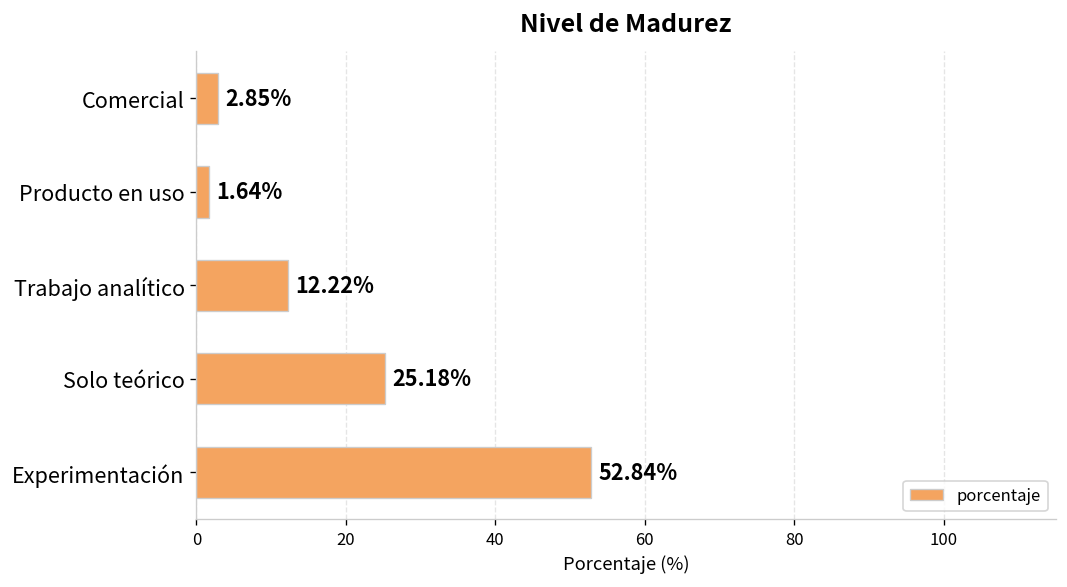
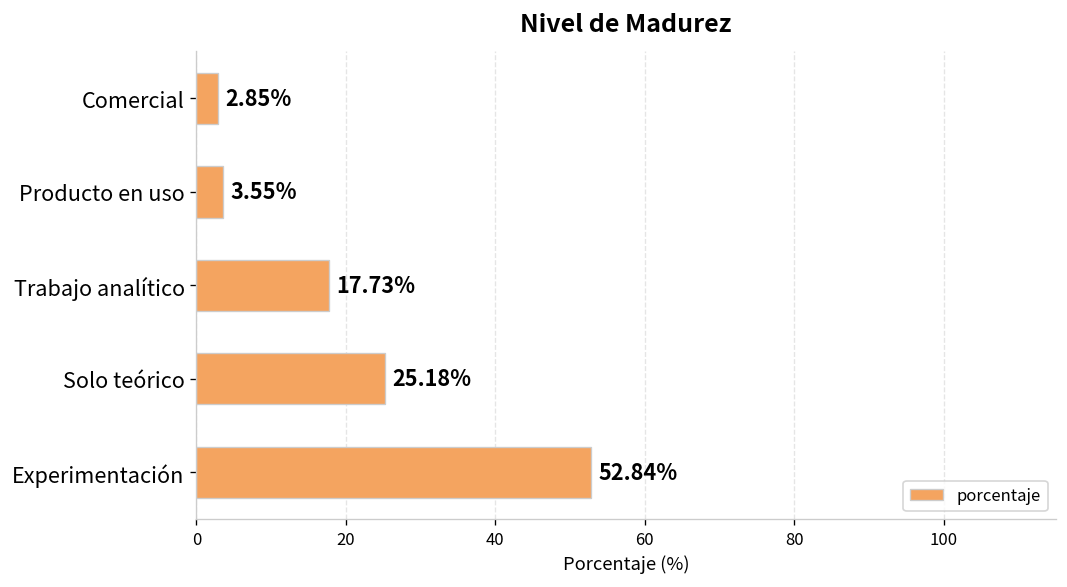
  {
    "Comercial": "2.85%",
-   "Producto en uso": "1.64%",
-   "Trabajo analítico": "12.22%",
+   "Producto en uso": "3.55%",
+   "Trabajo analítico": "17.73%",
    "Solo teórico": "25.18%",
    "Experimentación": "52.84%"
  }
